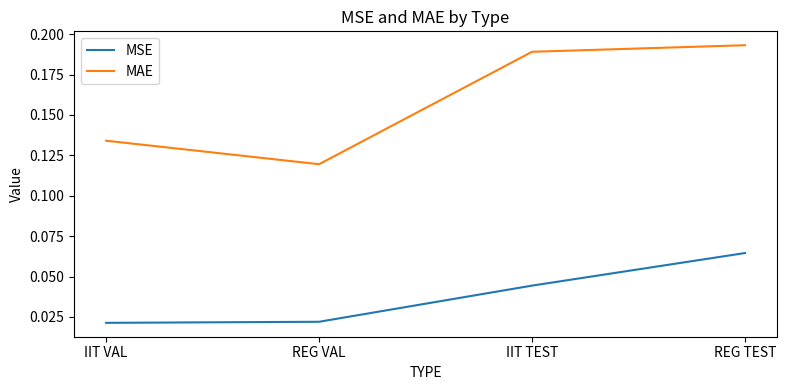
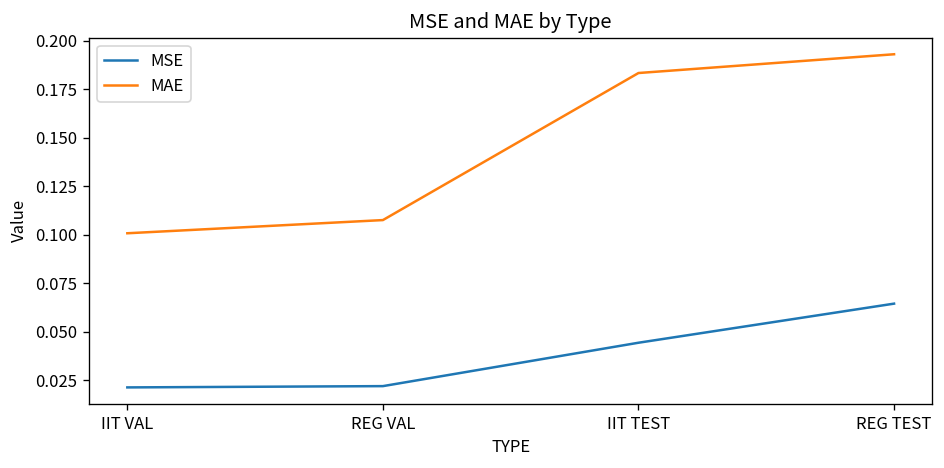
  {
    "MSE": {
      "IIT VAL": 0.021,
      "REG VAL": 0.022,
      "IIT TEST": 0.044,
      "REG TEST": 0.065
    },
    "MAE": {
-     "IIT VAL": 0.134,
-     "REG VAL": 0.120,
-     "IIT TEST": 0.189,
+     "IIT VAL": 0.101,
+     "REG VAL": 0.108,
+     "IIT TEST": 0.183,
      "REG TEST": 0.193
    }
  }
